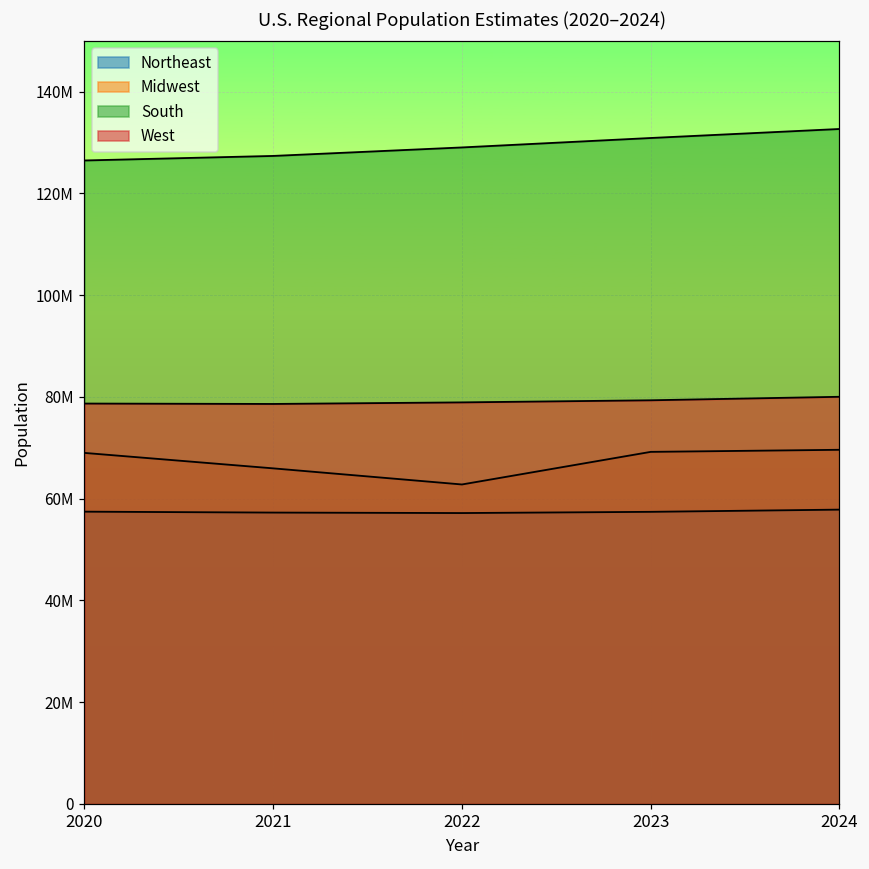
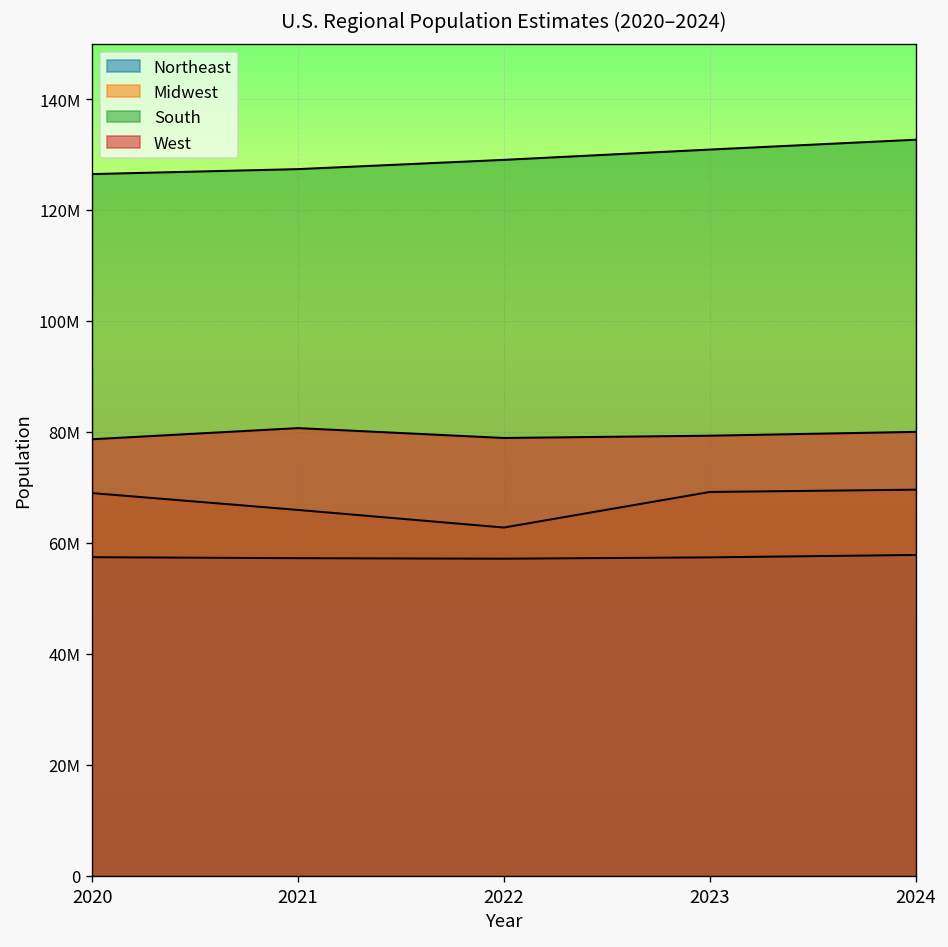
  {
    "Northeast": {
      "2020": 57000000,
      "2021": 57000000,
      "2022": 57000000,
      "2023": 57000000,
      "2024": 58000000
    },
    "Midwest": {
      "2020": 69000000,
      "2021": 66000000,
      "2022": 63000000,
      "2023": 69000000,
      "2024": 70000000
    },
    "South": {
      "2020": 126000000,
      "2021": 127000000,
      "2022": 129000000,
      "2023": 131000000,
      "2024": 133000000
    },
    "West": {
      "2020": 79000000,
-     "2021": 79000000,
+     "2021": 81000000,
      "2022": 79000000,
      "2023": 79000000,
      "2024": 80000000
    }
  }
